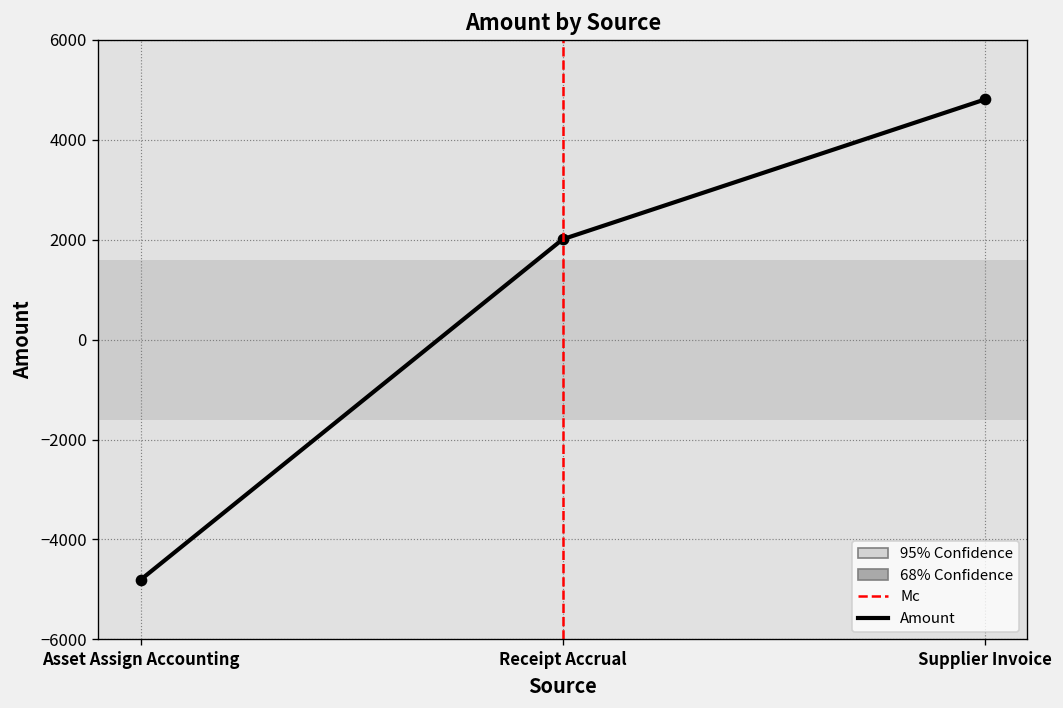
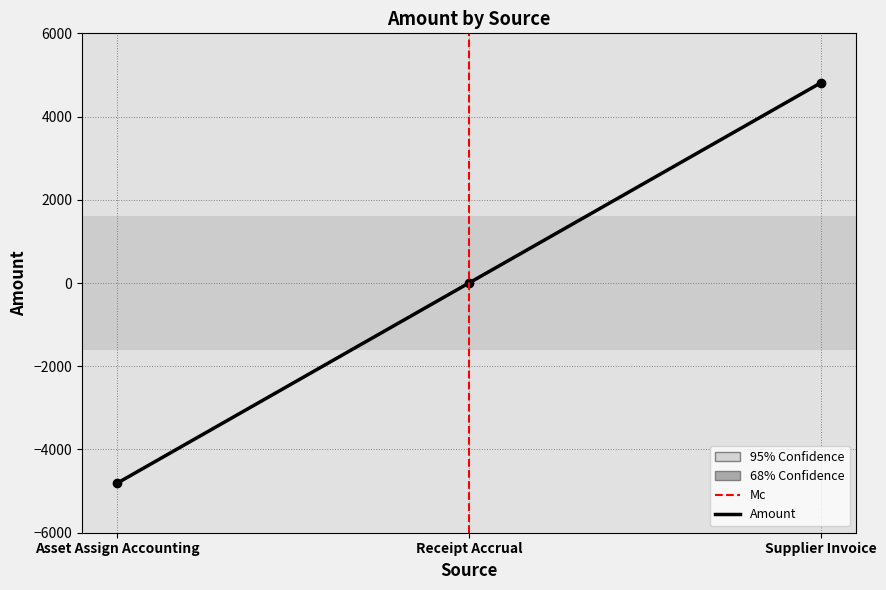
  {
    "Asset Assign Accounting": -4800,
-   "Receipt Accrual": 2000,
+   "Receipt Accrual": 0,
    "Supplier Invoice": 4800
  }
